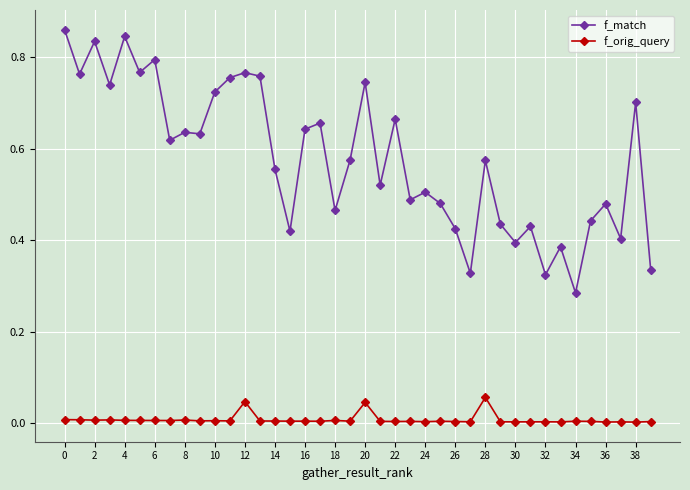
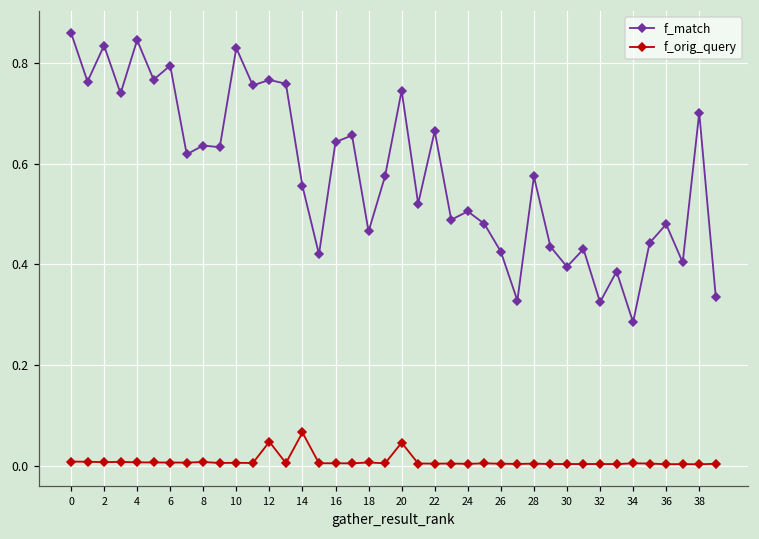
  {
    "f_match": {
      "0": 0.86,
      "2": 0.83,
      "4": 0.85,
      "6": 0.79,
      "8": 0.64,
-     "10": 0.72,
+     "10": 0.83,
      "12": 0.77,
      "14": 0.56,
      "16": 0.64,
      "18": 0.47,
      "20": 0.74,
      "22": 0.66,
      "24": 0.51,
      "26": 0.43,
      "28": 0.57,
      "30": 0.40,
      "32": 0.32,
      "34": 0.28,
      "36": 0.48,
      "38": 0.70
    },
    "f_orig_query": {
      "0": 0.01,
      "2": 0.01,
      "4": 0.01,
      "6": 0.01,
      "8": 0.01,
      "10": 0.01,
      "12": 0.05,
-     "14": 0.00,
+     "14": 0.07,
      "16": 0.00,
      "18": 0.01,
      "20": 0.05,
      "22": 0.00,
      "24": 0.00,
      "26": 0.00,
-     "28": 0.06,
+     "28": 0.00,
      "30": 0.00,
      "32": 0.00,
      "34": 0.00,
      "36": 0.00,
      "38": 0.00
    }
  }
